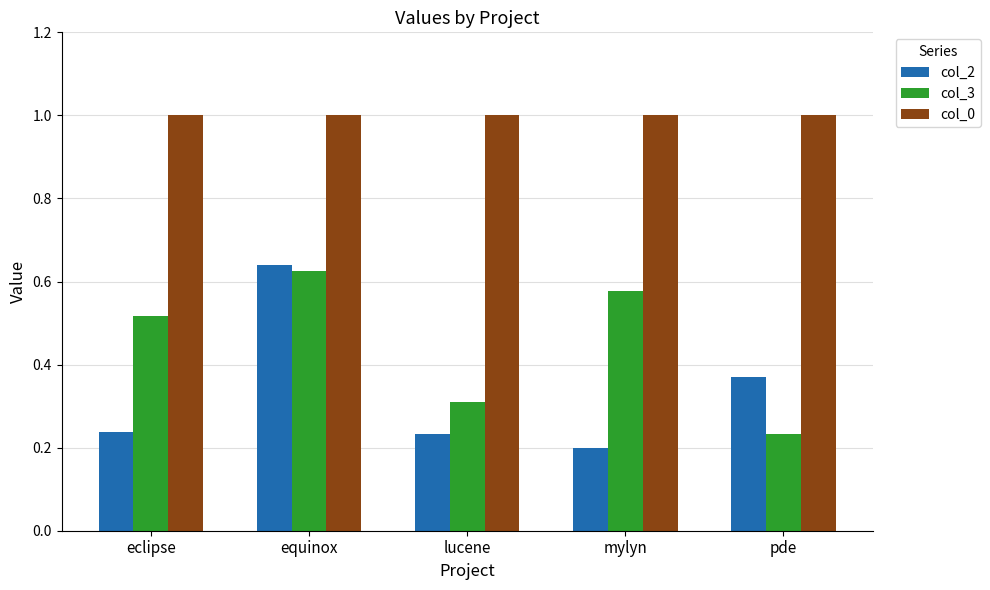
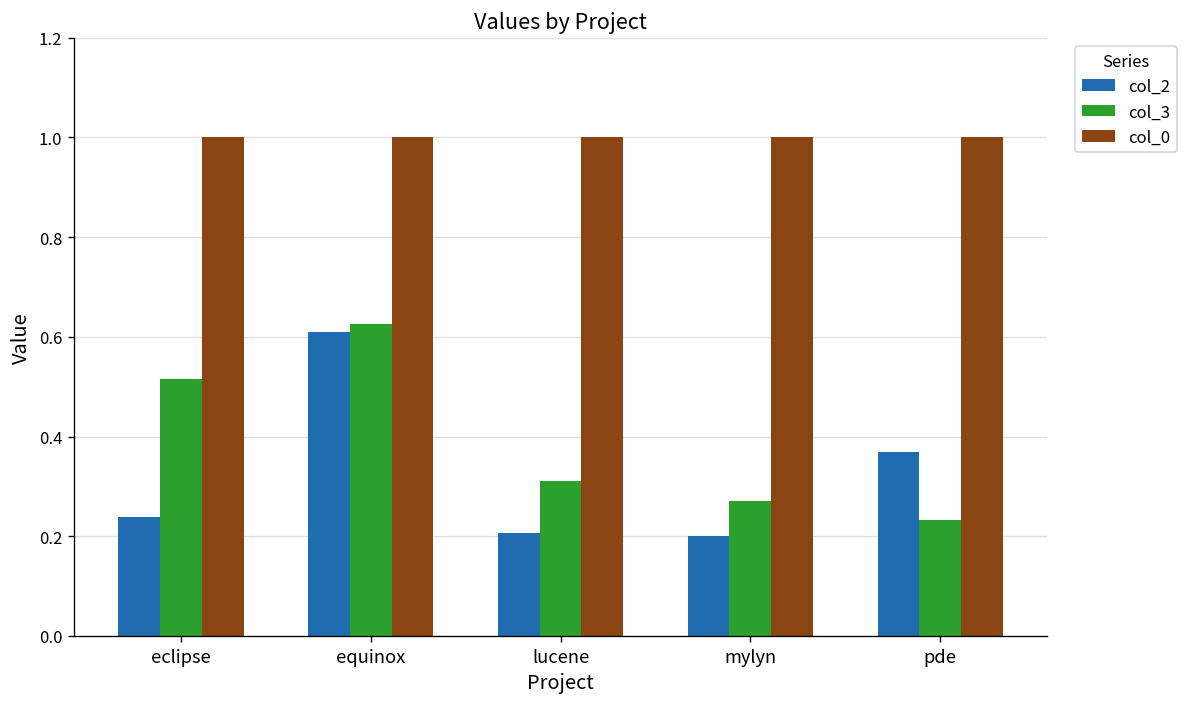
  {
    "col_2": {
      "eclipse": 0.24,
-     "equinox": 0.64,
-     "lucene": 0.23,
+     "equinox": 0.61,
+     "lucene": 0.21,
      "mylyn": 0.20,
      "pde": 0.37
    },
    "col_3": {
      "eclipse": 0.52,
      "equinox": 0.63,
      "lucene": 0.31,
-     "mylyn": 0.58,
+     "mylyn": 0.27,
      "pde": 0.23
    },
    "col_0": {
      "eclipse": 1.00,
      "equinox": 1.00,
      "lucene": 1.00,
      "mylyn": 1.00,
      "pde": 1.00
    }
  }
